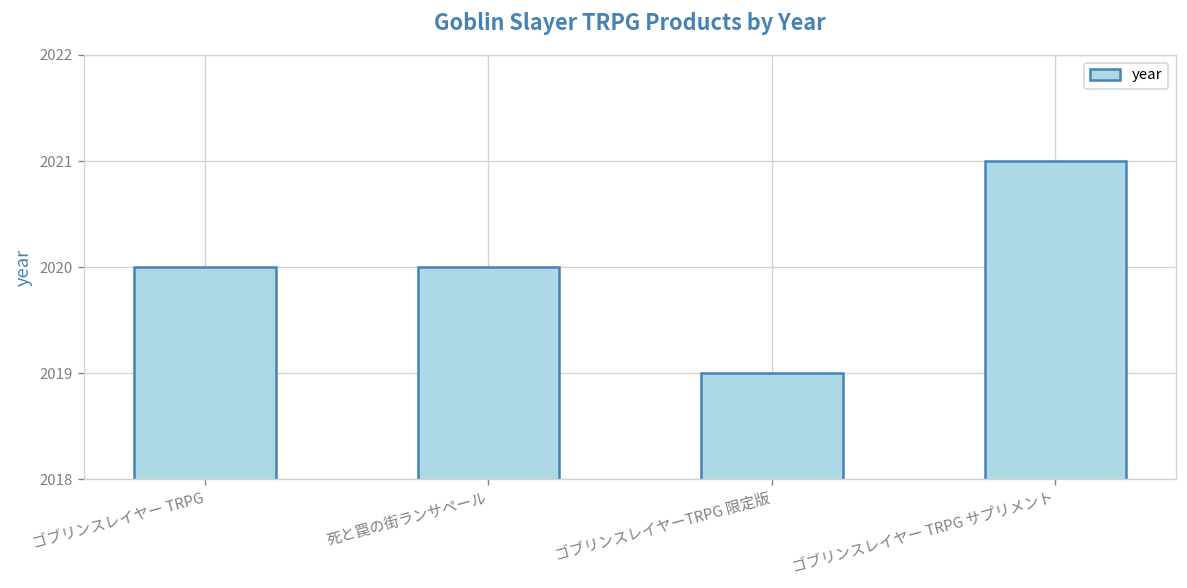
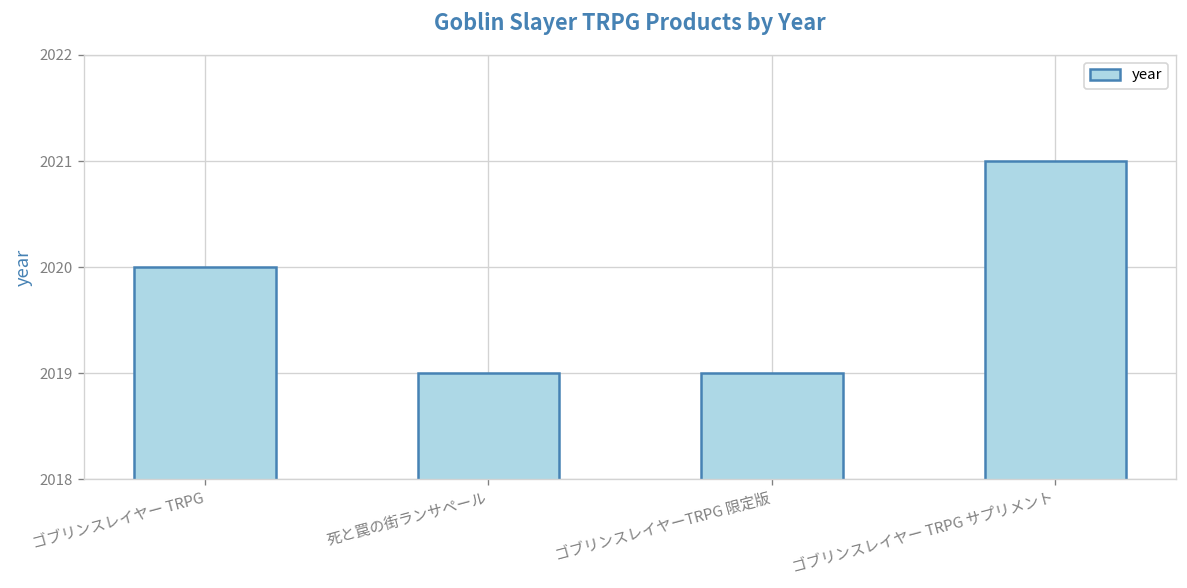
  {
    "ゴブリンスレイヤー TRPG": 2020,
-   "死と罠の街ランサペール": 2020,
+   "死と罠の街ランサペール": 2019,
    "ゴブリンスレイヤーTRPG 限定版": 2019,
    "ゴブリンスレイヤー TRPG サプリメント": 2021
  }
